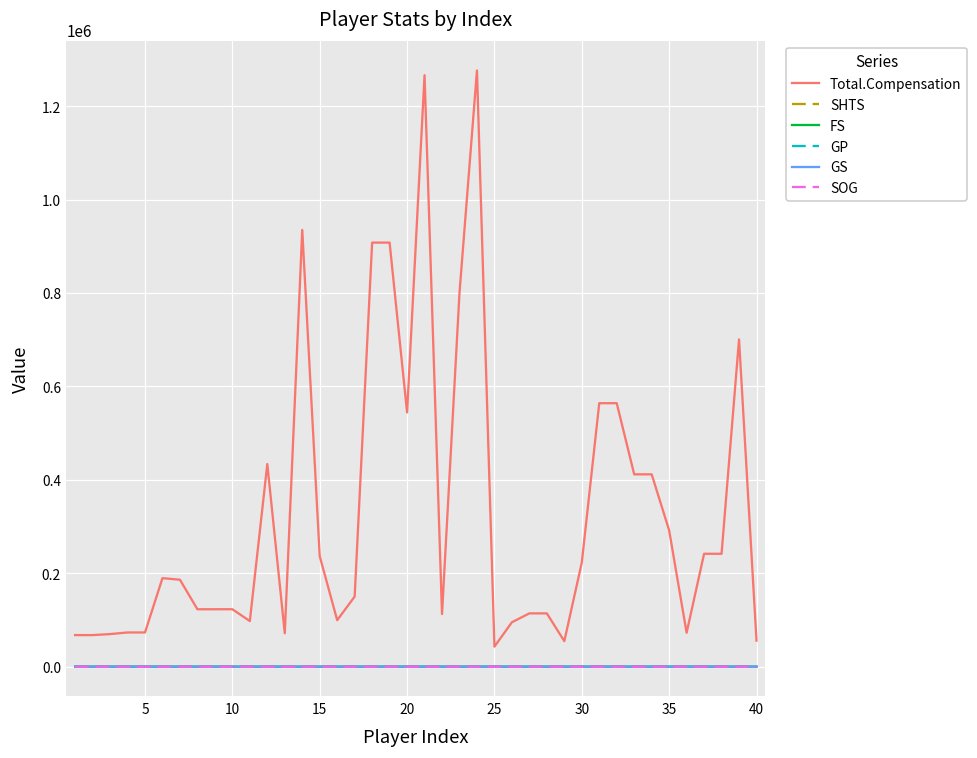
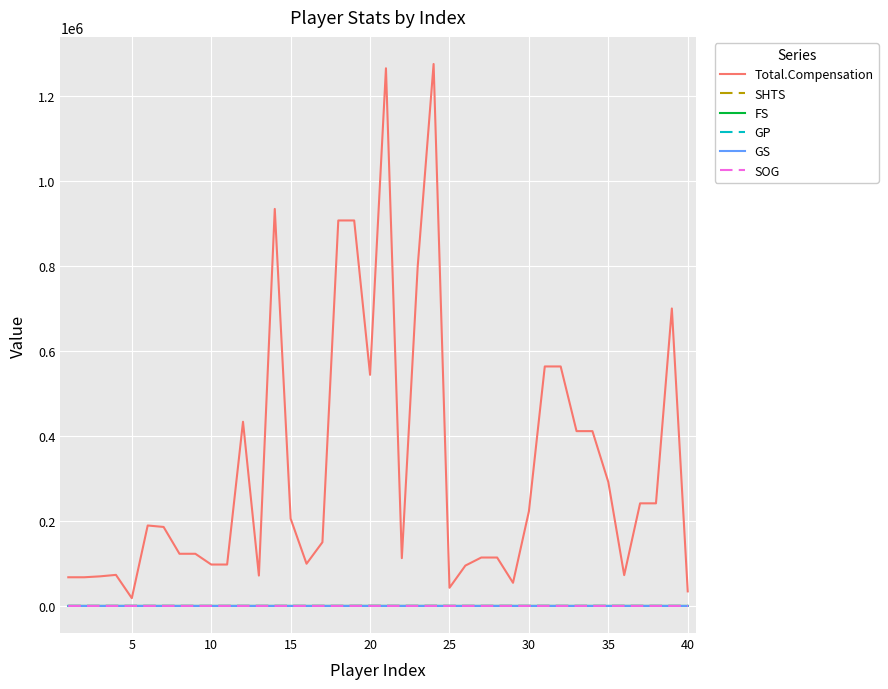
  {
    "Total.Compensation": {
-     "5": 70000,
-     "10": 120000,
-     "15": 240000,
+     "5": 20000,
+     "10": 100000,
+     "15": 210000,
      "20": 540000,
      "25": 40000,
      "30": 220000,
      "35": 290000,
-     "40": 60000
+     "40": 30000
    },
    "SOG": {
      "5": 0,
      "10": 0,
      "15": 0,
      "20": 0,
      "25": 0,
      "30": 0,
      "35": 0,
      "40": 0
    }
  }
